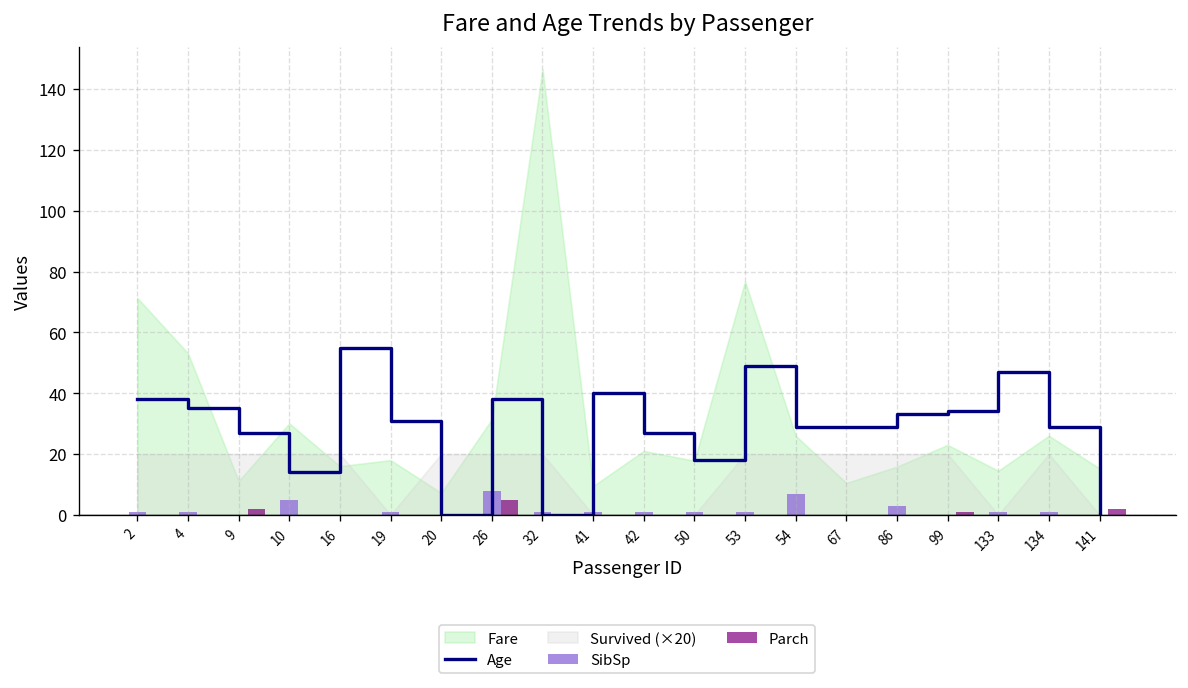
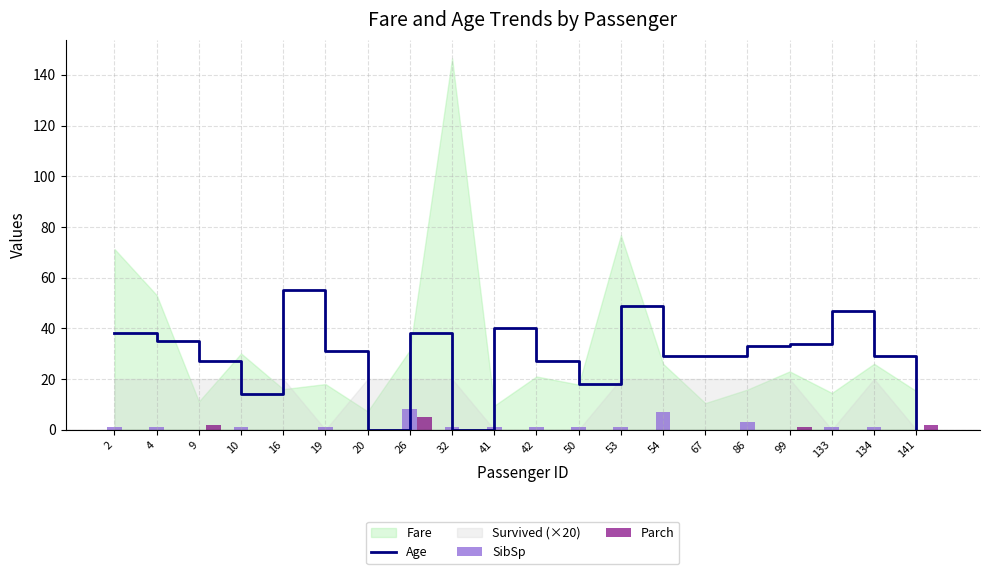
  {
    "Age": {
      "2": 38,
      "4": 35,
      "9": 27,
      "10": 14,
      "16": 55,
      "19": 31,
      "20": 0,
      "26": 38,
      "32": 0,
      "41": 40,
      "42": 27,
      "53": 49,
      "54": 29,
      "67": 29,
      "86": 33,
      "99": 34,
      "133": 47,
      "134": 29
    },
    "SibSp": {
      "2": 1,
      "4": 1,
      "9": 0,
-     "10": 5,
+     "10": 1,
      "16": 0,
      "19": 1,
      "20": 0,
      "26": 8,
      "32": 1,
      "41": 1,
      "42": 1,
      "50": 1,
      "53": 1,
      "54": 7,
      "67": 0,
      "86": 3,
      "99": 0,
      "133": 1,
      "134": 1,
      "141": 0
    },
    "Parch": {
      "2": 0,
      "4": 0,
      "9": 2,
      "10": 0,
      "16": 0,
      "19": 0,
      "20": 0,
      "26": 5,
      "32": 0,
      "41": 0,
      "42": 0,
      "50": 0,
      "53": 0,
      "54": 0,
      "67": 0,
      "86": 0,
      "99": 1,
      "133": 0,
      "134": 0,
      "141": 2
    }
  }
